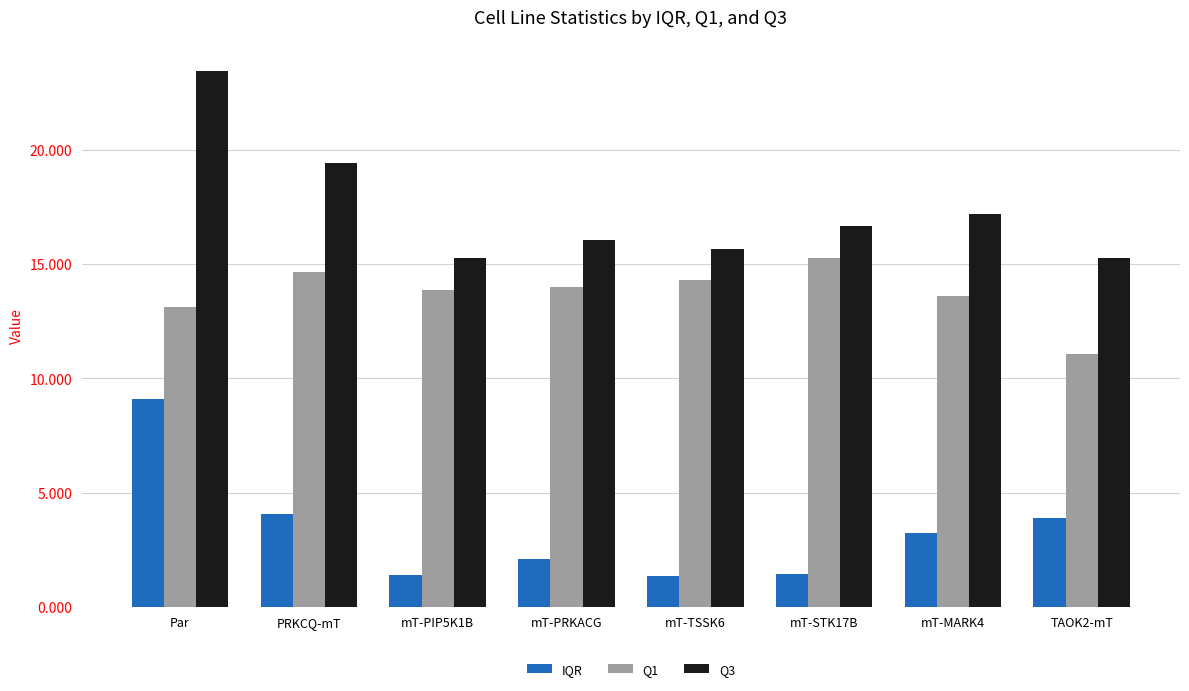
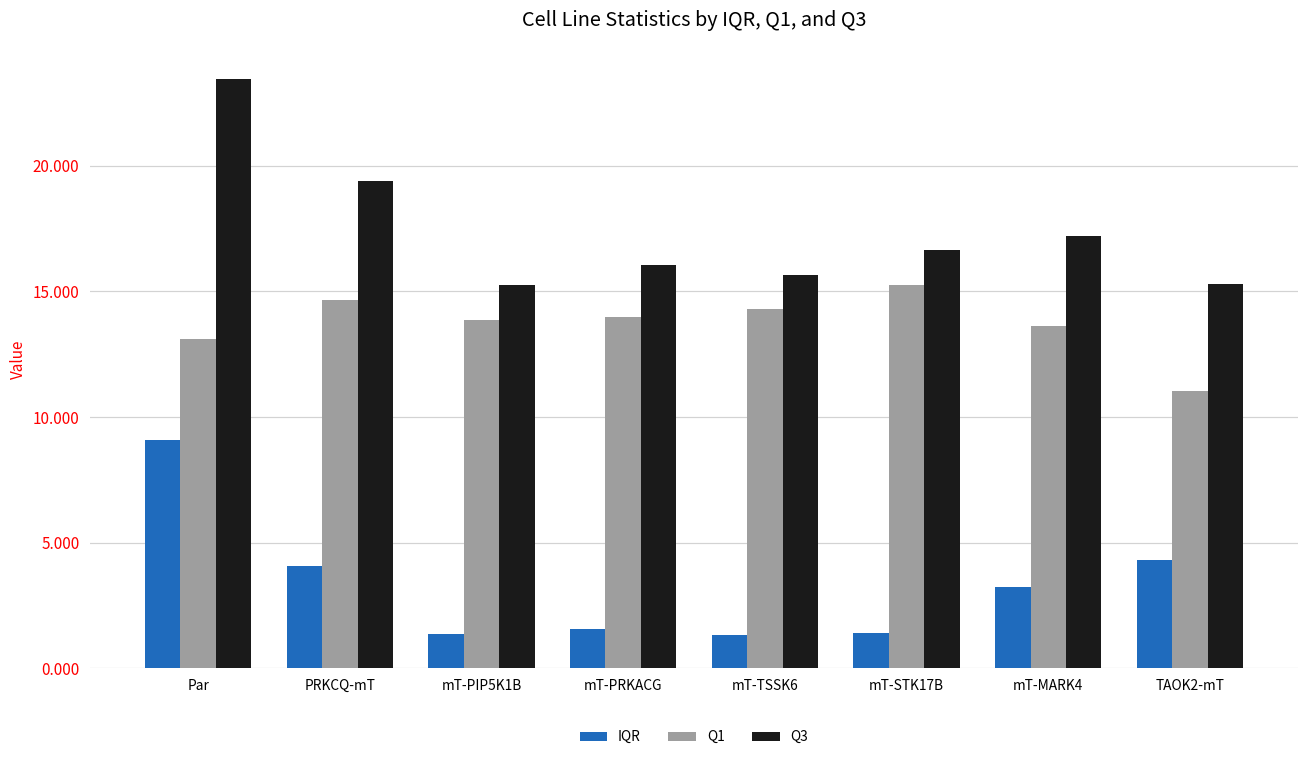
  {
    "IQR": {
      "Par": 9.1,
      "PRKCQ-mT": 4.1,
      "mT-PIP5K1B": 1.4,
-     "mT-PRKACG": 2.1,
+     "mT-PRKACG": 1.6,
      "mT-TSSK6": 1.3,
      "mT-STK17B": 1.4,
      "mT-MARK4": 3.2,
-     "TAOK2-mT": 3.9
+     "TAOK2-mT": 4.3
    },
    "Q1": {
      "Par": 13.1,
      "PRKCQ-mT": 14.7,
      "mT-PIP5K1B": 13.9,
      "mT-PRKACG": 14.0,
      "mT-TSSK6": 14.3,
      "mT-STK17B": 15.3,
      "mT-MARK4": 13.6,
      "TAOK2-mT": 11.0
    },
    "Q3": {
      "Par": 23.5,
      "PRKCQ-mT": 19.4,
      "mT-PIP5K1B": 15.2,
      "mT-PRKACG": 16.1,
      "mT-TSSK6": 15.6,
      "mT-STK17B": 16.7,
      "mT-MARK4": 17.2,
      "TAOK2-mT": 15.3
    }
  }
